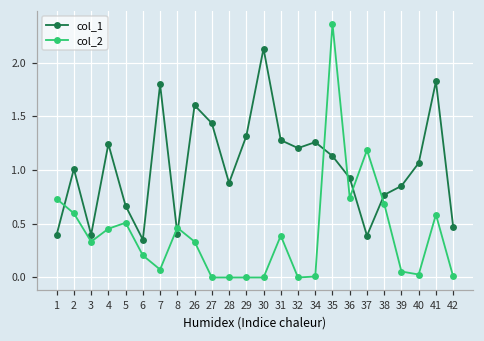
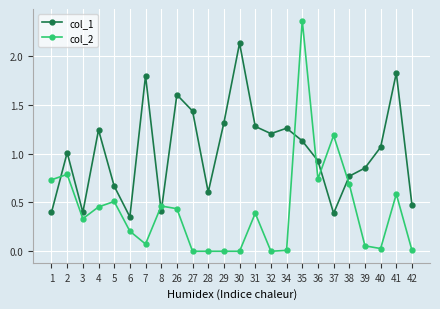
  {
    "col_1": {
      "1": 0.4,
      "2": 1.0,
      "3": 0.4,
      "4": 1.2,
      "5": 0.7,
      "6": 0.4,
      "7": 1.8,
      "8": 0.4,
      "26": 1.6,
      "27": 1.4,
-     "28": 0.9,
+     "28": 0.6,
      "29": 1.3,
      "30": 2.1,
      "31": 1.3,
      "32": 1.2,
      "34": 1.3,
      "35": 1.1,
      "36": 0.9,
      "37": 0.4,
      "38": 0.8,
      "39": 0.9,
      "40": 1.1,
      "41": 1.8,
      "42": 0.5
    },
    "col_2": {
      "1": 0.7,
-     "2": 0.6,
+     "2": 0.8,
      "3": 0.3,
      "4": 0.5,
      "5": 0.5,
      "6": 0.2,
      "7": 0.1,
      "8": 0.5,
-     "26": 0.3,
+     "26": 0.4,
      "27": 0.0,
      "28": 0.0,
      "29": 0.0,
      "30": 0.0,
      "31": 0.4,
      "32": 0.0,
      "34": 0.0,
      "35": 2.4,
      "36": 0.7,
      "37": 1.2,
      "38": 0.7,
      "39": 0.1,
      "40": 0.0,
      "41": 0.6,
      "42": 0.0
    }
  }
